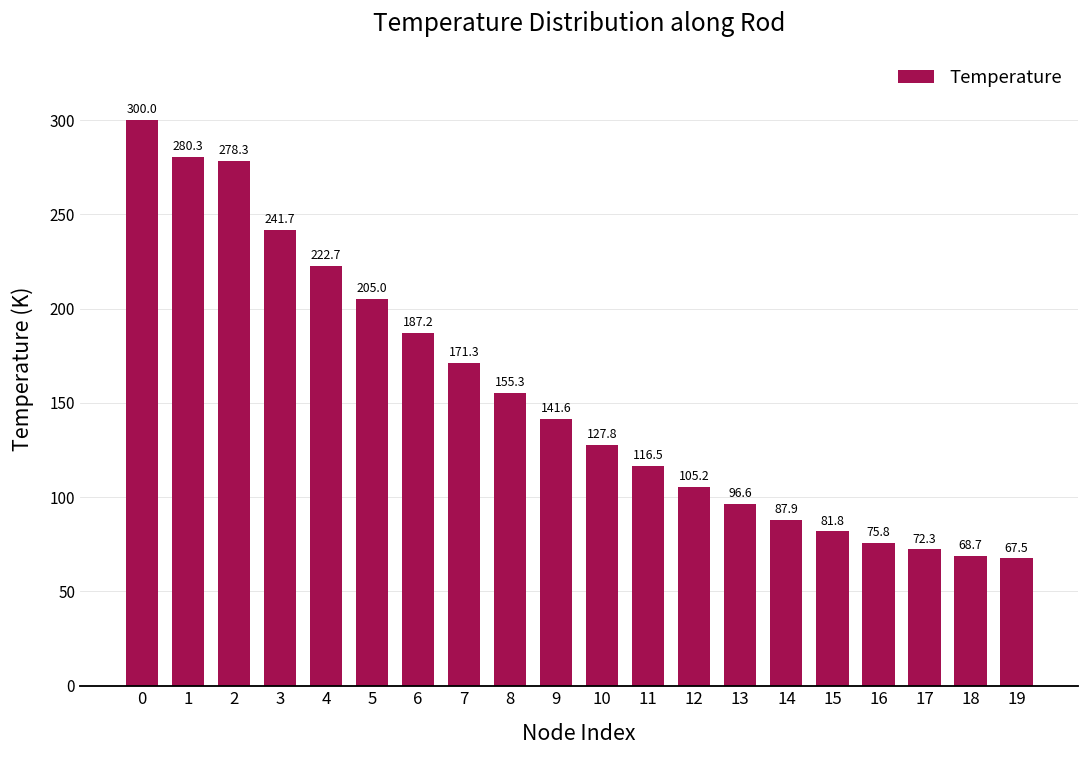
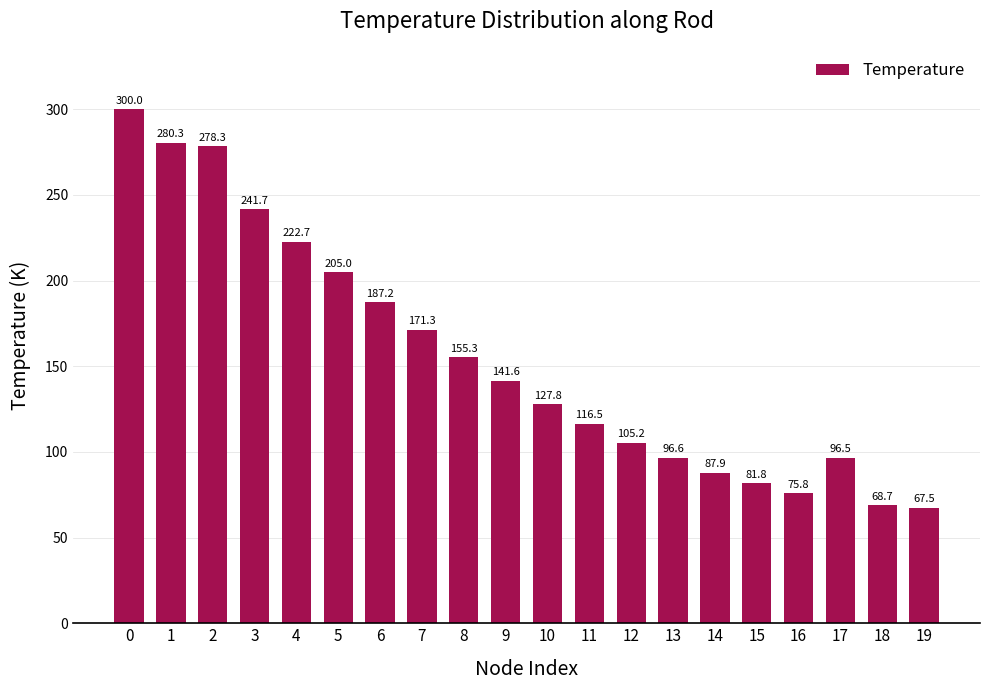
  {
    "0": 300.0,
    "1": 280.3,
    "2": 278.3,
    "3": 241.7,
    "4": 222.7,
    "5": 205.0,
    "6": 187.2,
    "7": 171.3,
    "8": 155.3,
    "9": 141.6,
    "10": 127.8,
    "11": 116.5,
    "12": 105.2,
    "13": 96.6,
    "14": 87.9,
    "15": 81.8,
    "16": 75.8,
-   "17": 72.3,
+   "17": 96.5,
    "18": 68.7,
    "19": 67.5
  }
